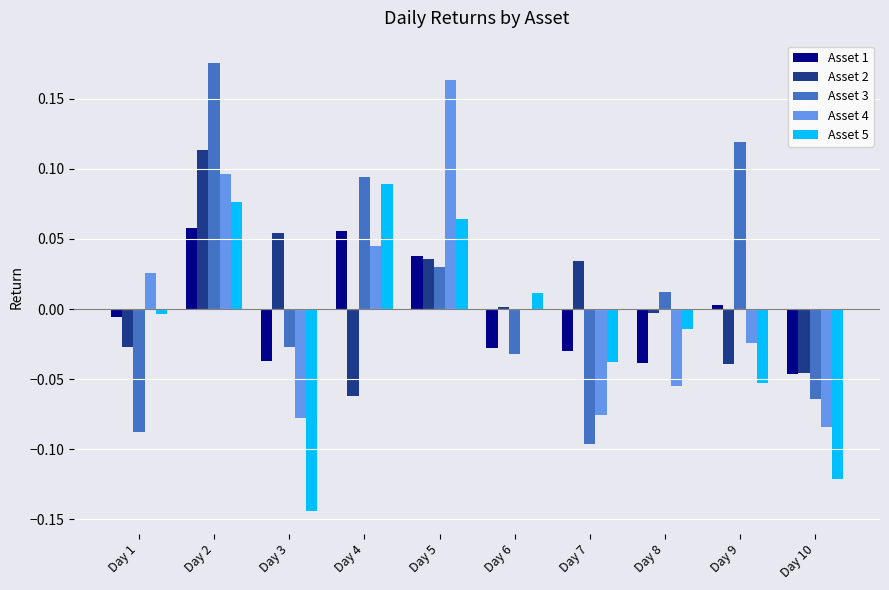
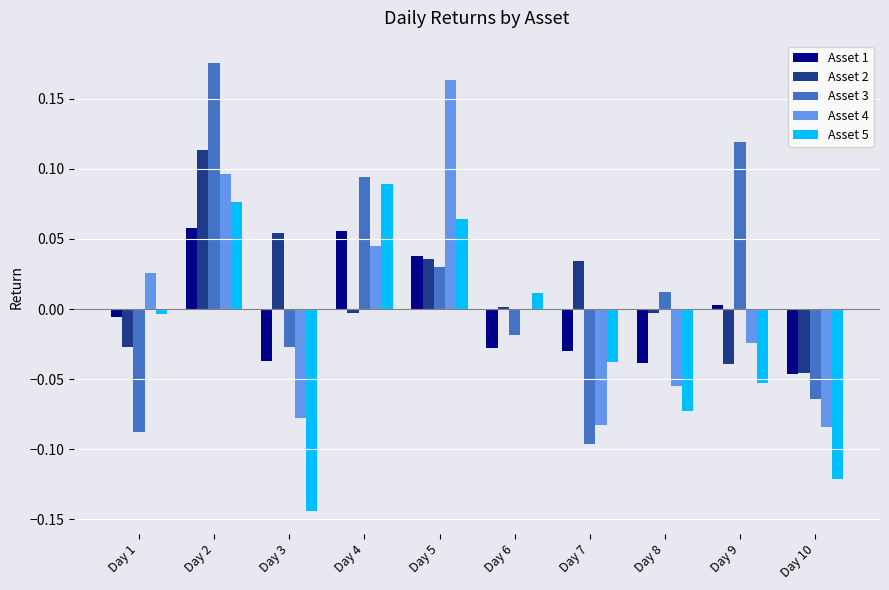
  {
    "Asset 1": {
      "Day 1": -0.006,
      "Day 2": 0.058,
      "Day 3": -0.037,
      "Day 4": 0.056,
      "Day 5": 0.038,
      "Day 6": -0.028,
      "Day 7": -0.030,
      "Day 8": -0.039,
      "Day 9": 0.003,
      "Day 10": -0.047
    },
    "Asset 2": {
      "Day 1": -0.027,
      "Day 2": 0.113,
      "Day 3": 0.054,
-     "Day 4": -0.062,
+     "Day 4": -0.003,
      "Day 5": 0.036,
      "Day 7": 0.034,
      "Day 8": -0.003,
      "Day 9": -0.039,
      "Day 10": -0.046
    },
    "Asset 3": {
      "Day 1": -0.088,
      "Day 2": 0.175,
      "Day 3": -0.027,
      "Day 4": 0.094,
      "Day 5": 0.030,
-     "Day 6": -0.032,
+     "Day 6": -0.018,
      "Day 7": -0.097,
      "Day 8": 0.013,
      "Day 9": 0.119,
      "Day 10": -0.064
    },
    "Asset 4": {
      "Day 1": 0.026,
      "Day 2": 0.096,
      "Day 3": -0.077,
      "Day 4": 0.045,
      "Day 5": 0.163,
      "Day 6": 0.000,
-     "Day 7": -0.075,
+     "Day 7": -0.083,
      "Day 8": -0.055,
      "Day 9": -0.024,
      "Day 10": -0.084
    },
    "Asset 5": {
      "Day 1": -0.004,
      "Day 2": 0.077,
      "Day 3": -0.144,
      "Day 4": 0.089,
      "Day 5": 0.065,
      "Day 6": 0.011,
      "Day 7": -0.038,
-     "Day 8": -0.014,
+     "Day 8": -0.073,
      "Day 9": -0.053,
      "Day 10": -0.121
    }
  }
